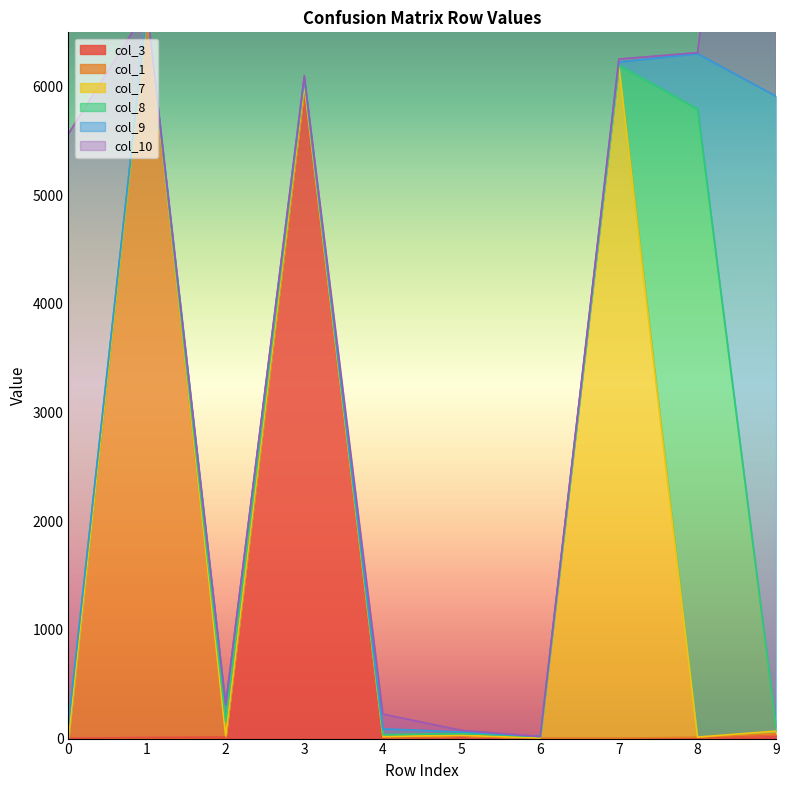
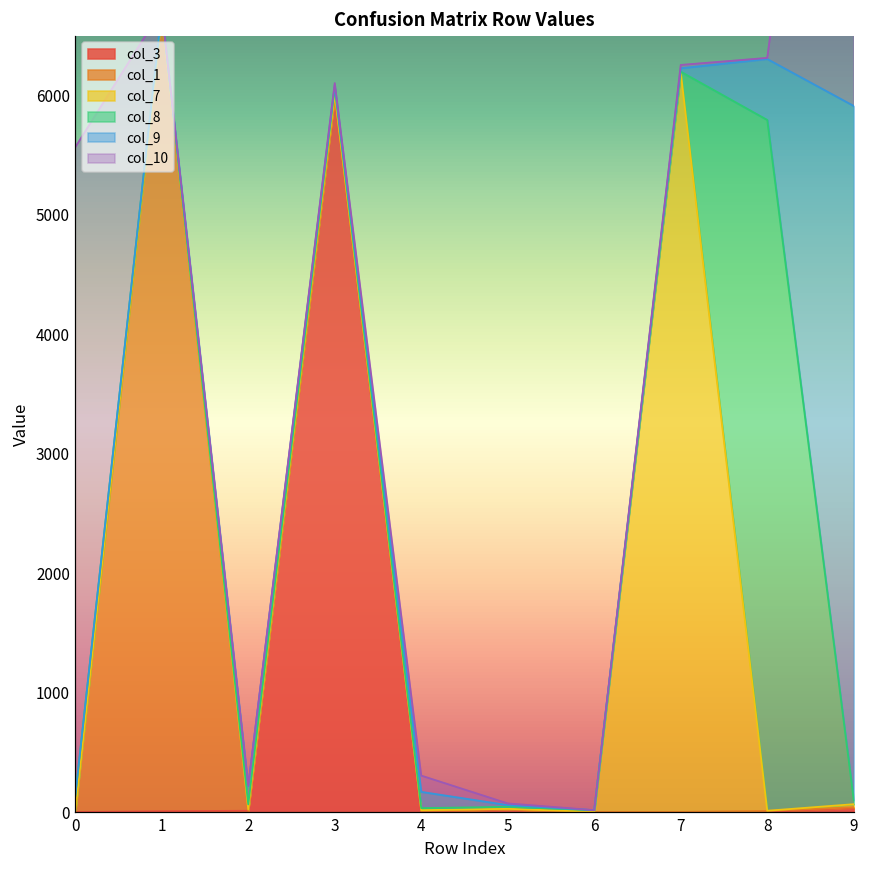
  {
    "col_7": {
      "9": 30
    },
    "col_8": {
-     "2": 130,
+     "2": 40,
      "8": 5780,
      "9": 30
    },
    "col_9": {
-     "4": 50,
+     "4": 140,
      "7": 30,
      "9": 5810
    },
    "col_10": {
      "0": 5430,
      "4": 140,
      "7": 30
    }
  }
